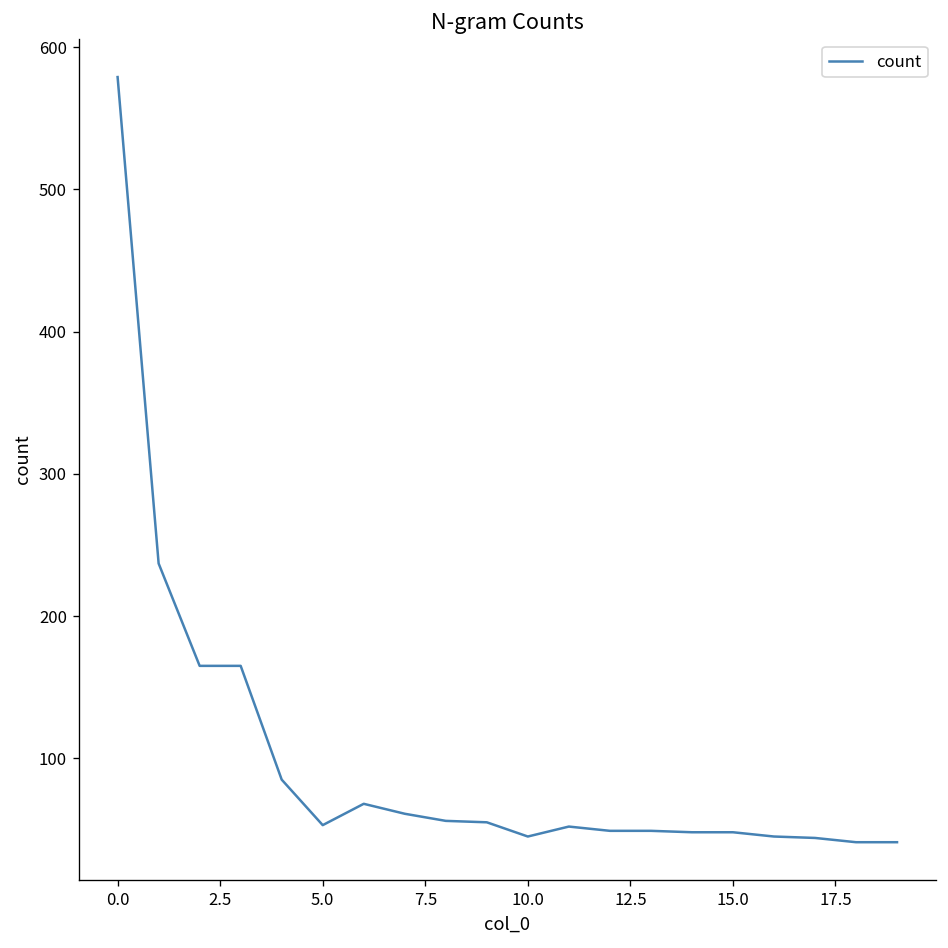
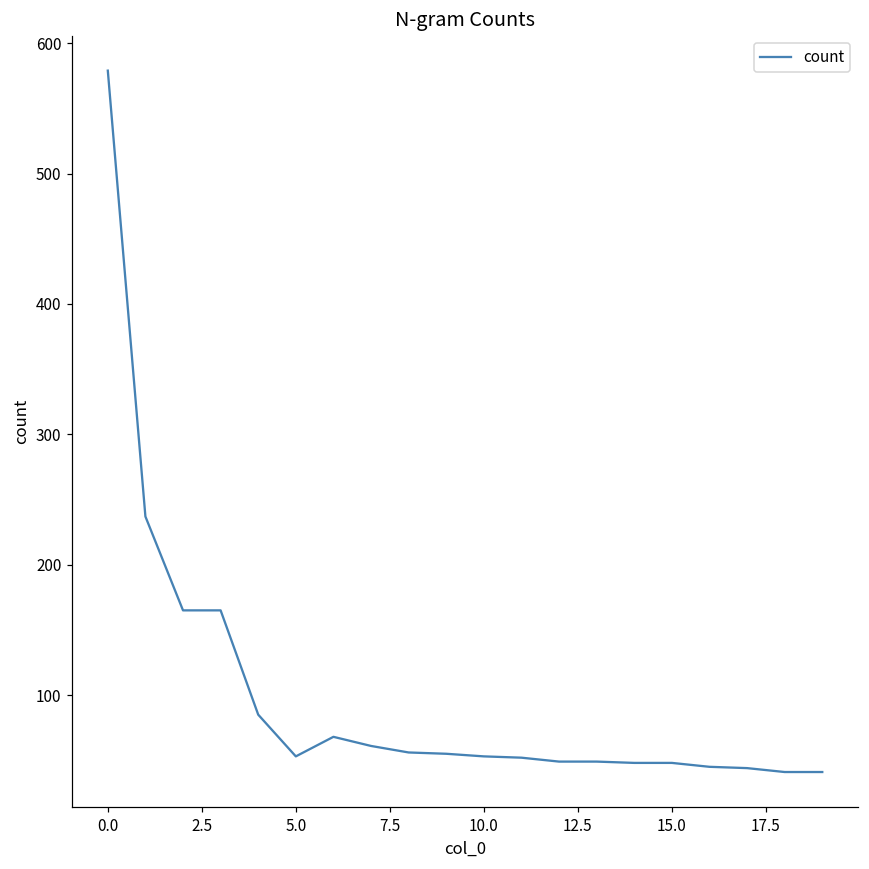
  {
    "0.0": 579,
    "5.0": 53,
-   "10.0": 45,
+   "10.0": 53,
    "15.0": 48
  }
